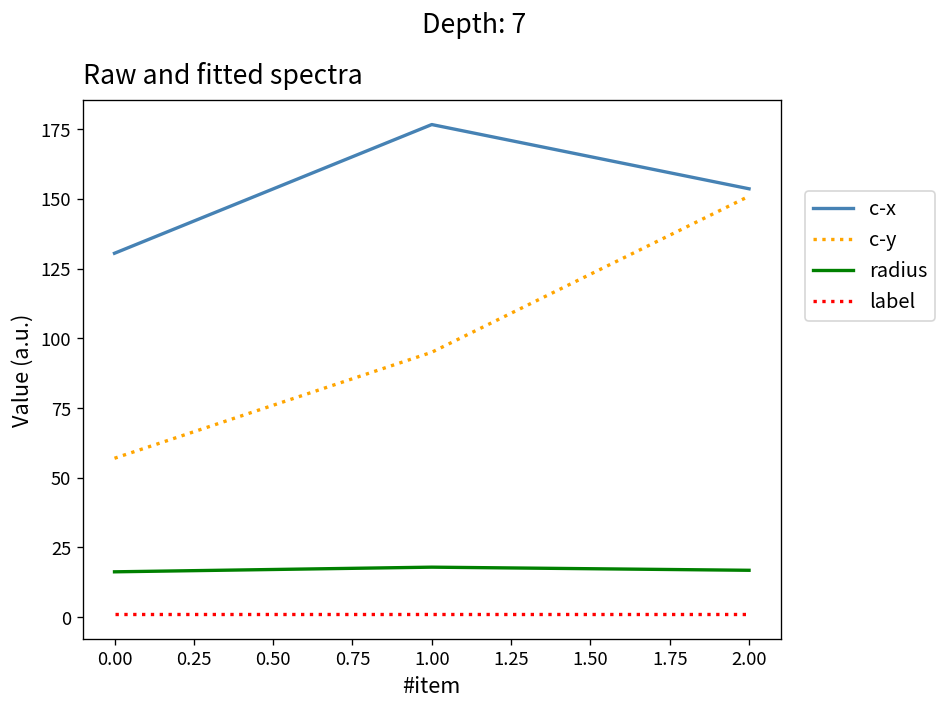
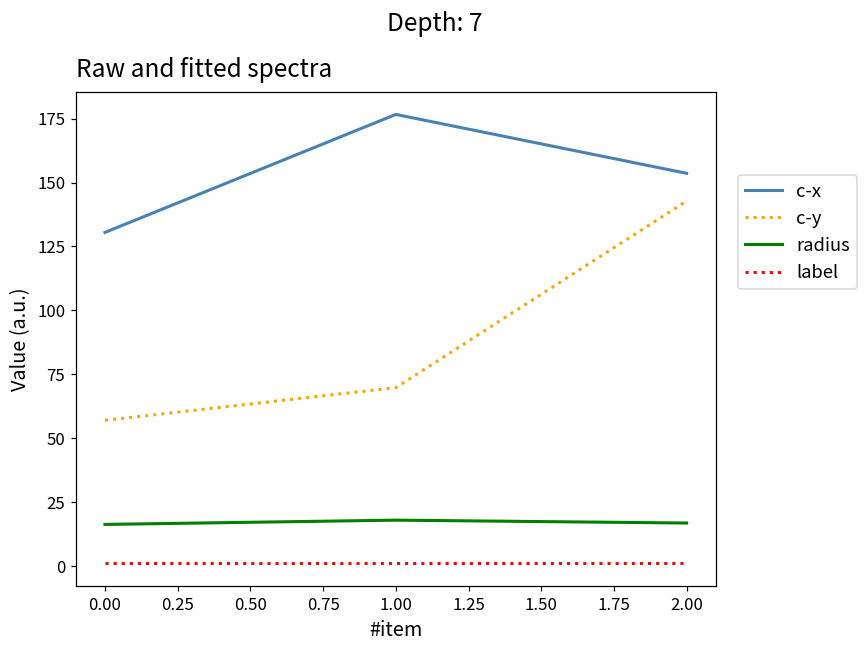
  {
    "c-x": {
      "0.00": 130,
      "1.00": 177,
      "2.00": 154
    },
    "c-y": {
      "0.00": 57,
-     "1.00": 95,
-     "2.00": 151
+     "1.00": 70,
+     "2.00": 143
    },
    "radius": {
      "0.00": 16,
      "1.00": 18,
      "2.00": 17
    },
    "label": {
      "0.00": 1,
      "1.00": 1,
      "2.00": 1
    }
  }
